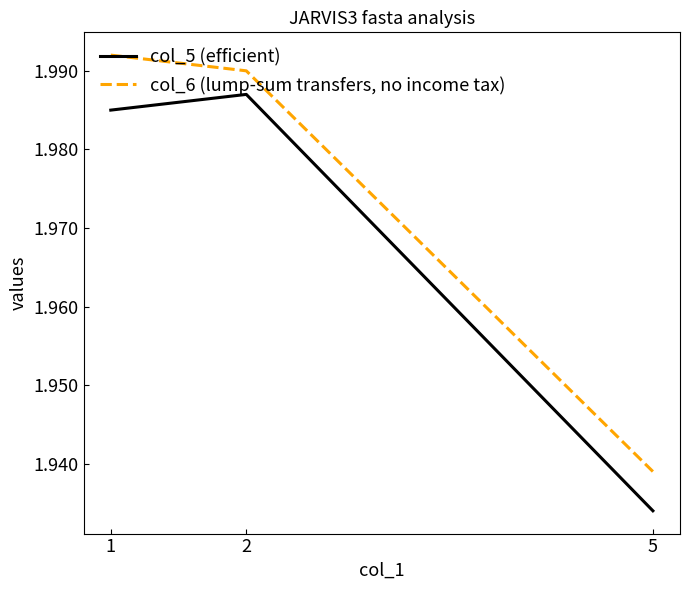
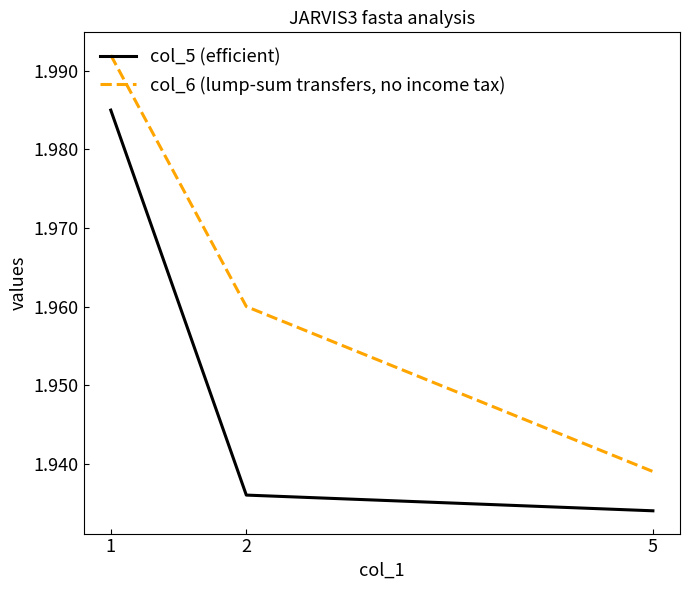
  {
    "col_5 (efficient)": {
      "1": 1.985,
-     "2": 1.987,
+     "2": 1.936,
      "5": 1.934
    },
    "col_6 (lump-sum transfers, no income tax)": {
      "1": 1.992,
-     "2": 1.99,
+     "2": 1.96,
      "5": 1.939
    }
  }
